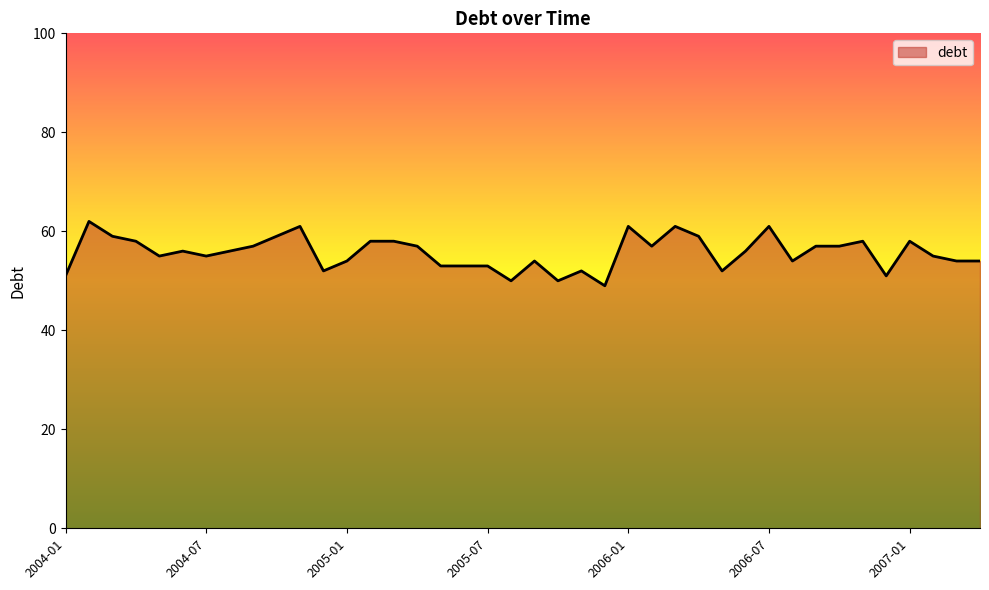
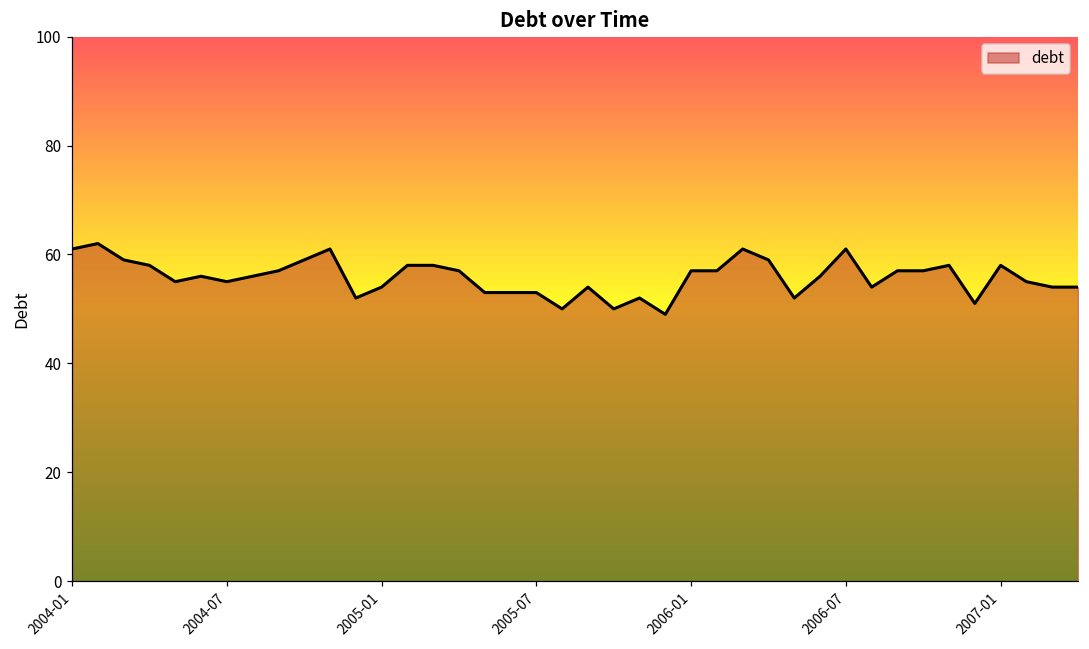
  {
-   "2004-01": 51,
+   "2004-01": 61,
    "2004-07": 55,
    "2005-01": 54,
    "2005-07": 53,
-   "2006-01": 61,
+   "2006-01": 57,
    "2006-07": 61,
    "2007-01": 58
  }
